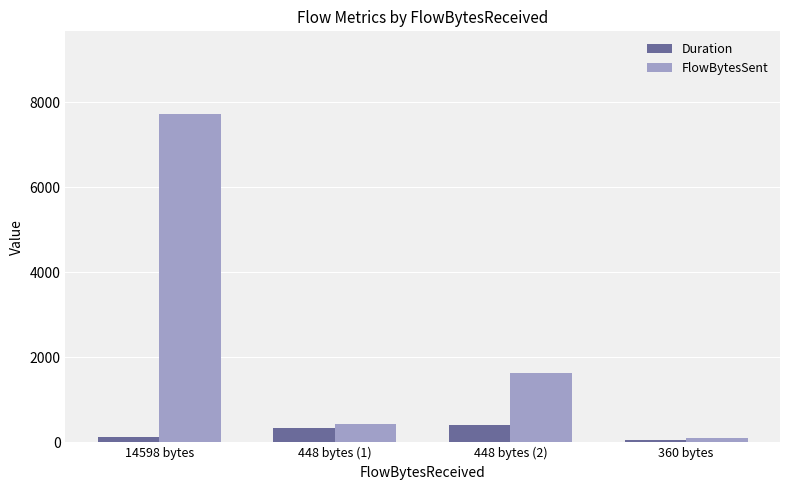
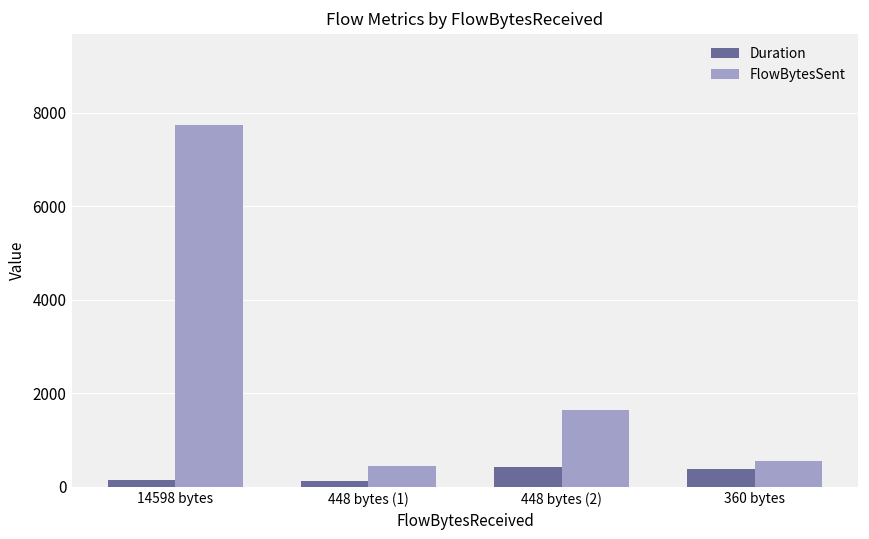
  {
    "Duration": {
      "14598 bytes": 100,
-     "448 bytes (1)": 300,
+     "448 bytes (1)": 100,
      "448 bytes (2)": 400,
-     "360 bytes": 100
+     "360 bytes": 400
    },
    "FlowBytesSent": {
      "14598 bytes": 7700,
      "448 bytes (1)": 400,
      "448 bytes (2)": 1600,
-     "360 bytes": 100
+     "360 bytes": 500
    }
  }
